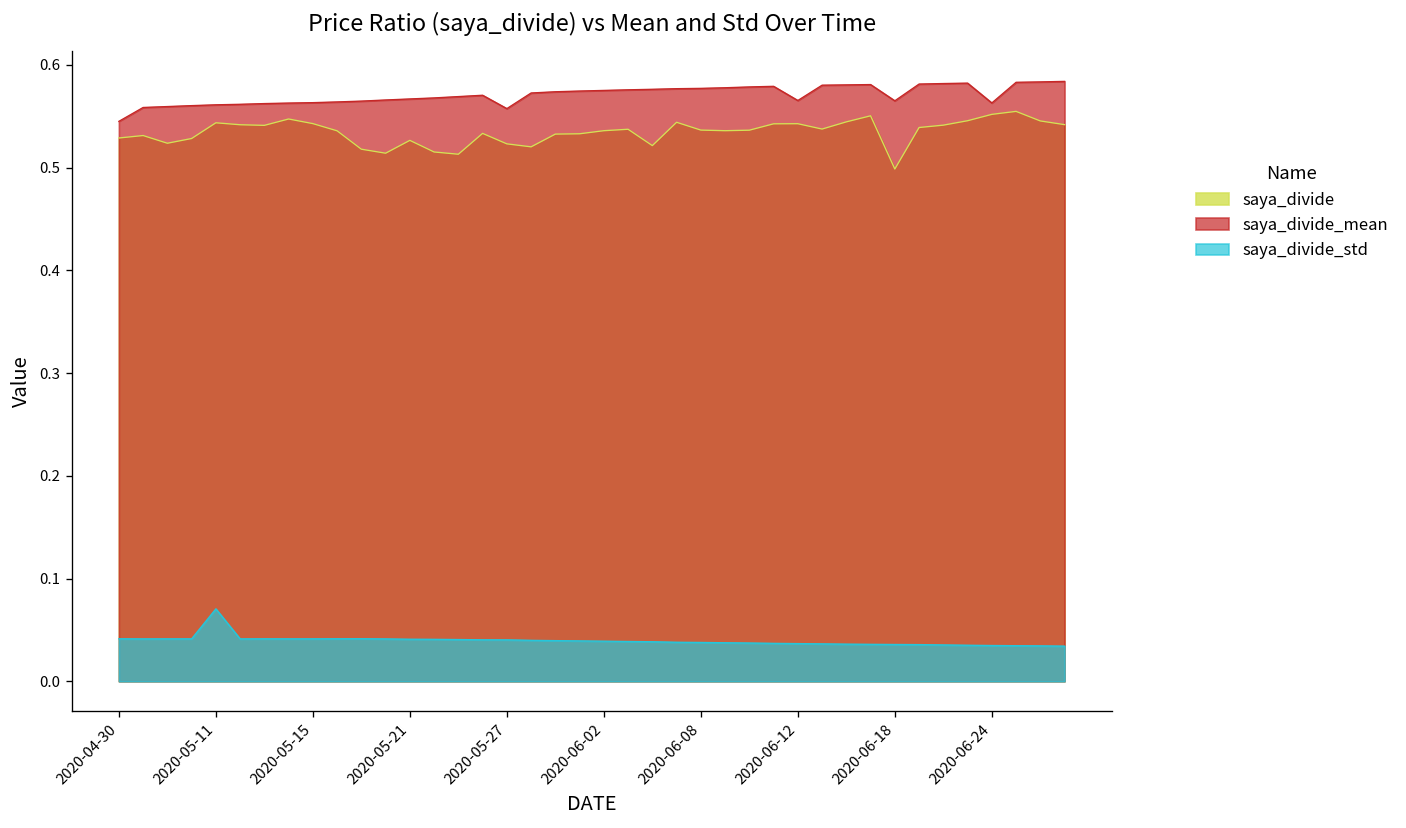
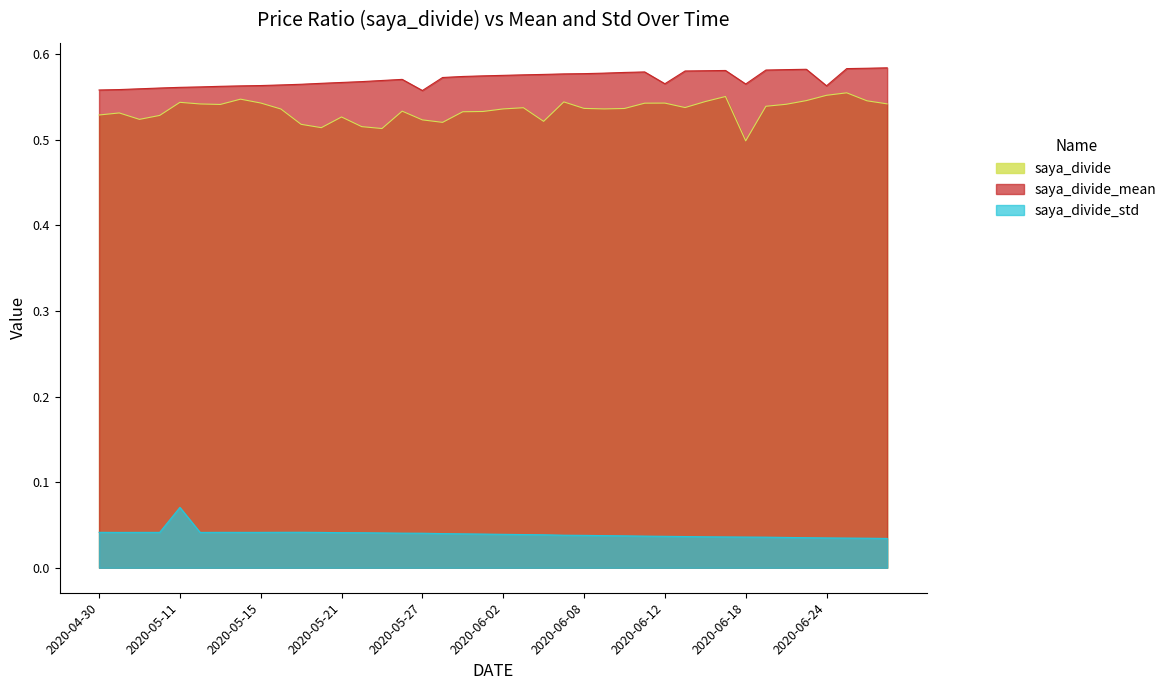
  {
    "saya_divide": {
      "2020-04-30": 0.53,
      "2020-05-11": 0.54,
      "2020-05-15": 0.54,
      "2020-05-21": 0.53,
      "2020-05-27": 0.52,
      "2020-06-02": 0.54,
      "2020-06-08": 0.54,
      "2020-06-12": 0.54,
      "2020-06-18": 0.50,
      "2020-06-24": 0.55
    },
    "saya_divide_mean": {
-     "2020-04-30": 0.55,
+     "2020-04-30": 0.56,
      "2020-05-11": 0.56,
      "2020-05-15": 0.56,
      "2020-05-21": 0.57,
      "2020-05-27": 0.56,
      "2020-06-02": 0.58,
      "2020-06-08": 0.58,
      "2020-06-12": 0.57,
      "2020-06-18": 0.57,
      "2020-06-24": 0.56
    },
    "saya_divide_std": {
      "2020-04-30": 0.04,
      "2020-05-11": 0.07,
      "2020-05-15": 0.04,
      "2020-05-21": 0.04,
      "2020-05-27": 0.04,
      "2020-06-02": 0.04,
      "2020-06-08": 0.04,
      "2020-06-12": 0.04,
      "2020-06-18": 0.04,
      "2020-06-24": 0.03
    }
  }
